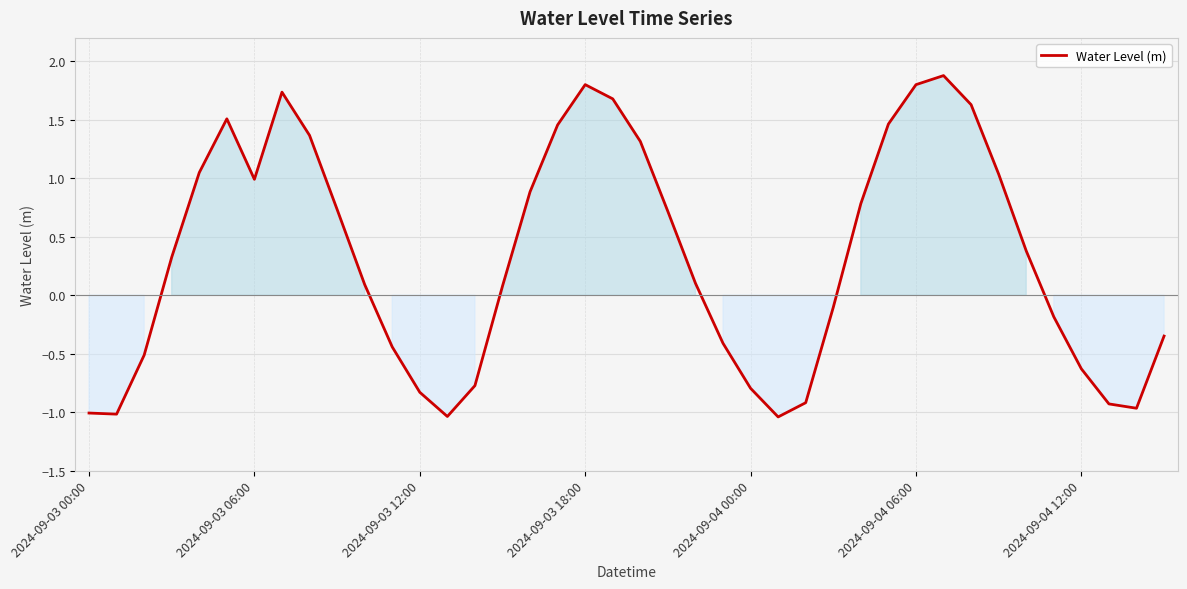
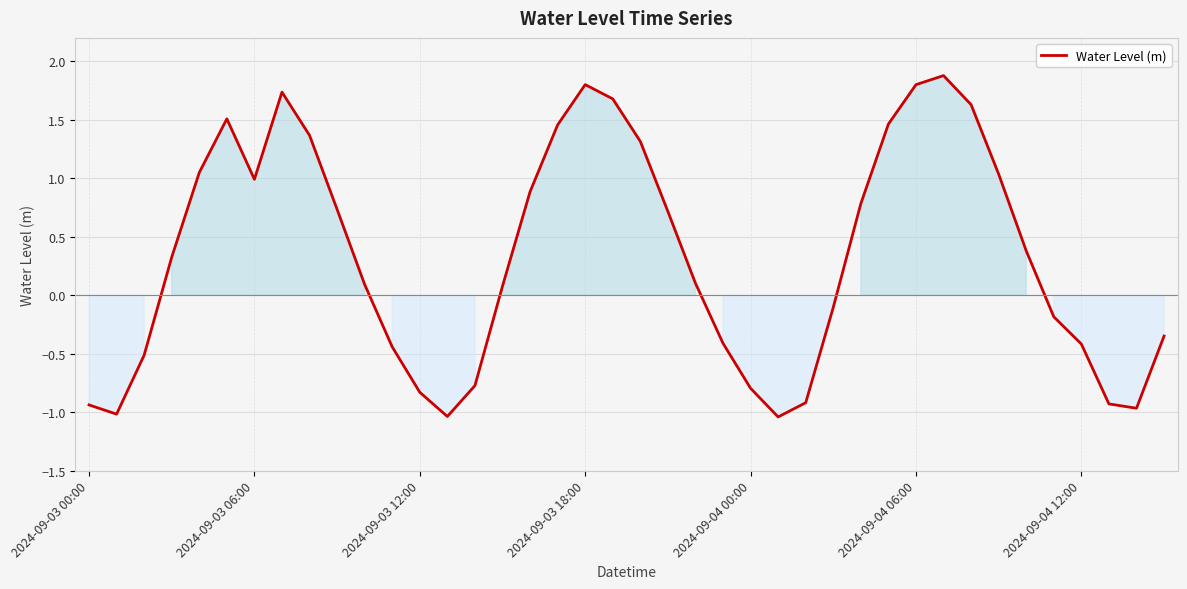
  {
-   "2024-09-03 00:00": -1.01,
+   "2024-09-03 00:00": -0.94,
    "2024-09-03 06:00": 0.99,
    "2024-09-03 12:00": -0.83,
    "2024-09-03 18:00": 1.80,
    "2024-09-04 00:00": -0.80,
    "2024-09-04 06:00": 1.80,
-   "2024-09-04 12:00": -0.63
+   "2024-09-04 12:00": -0.42
  }
